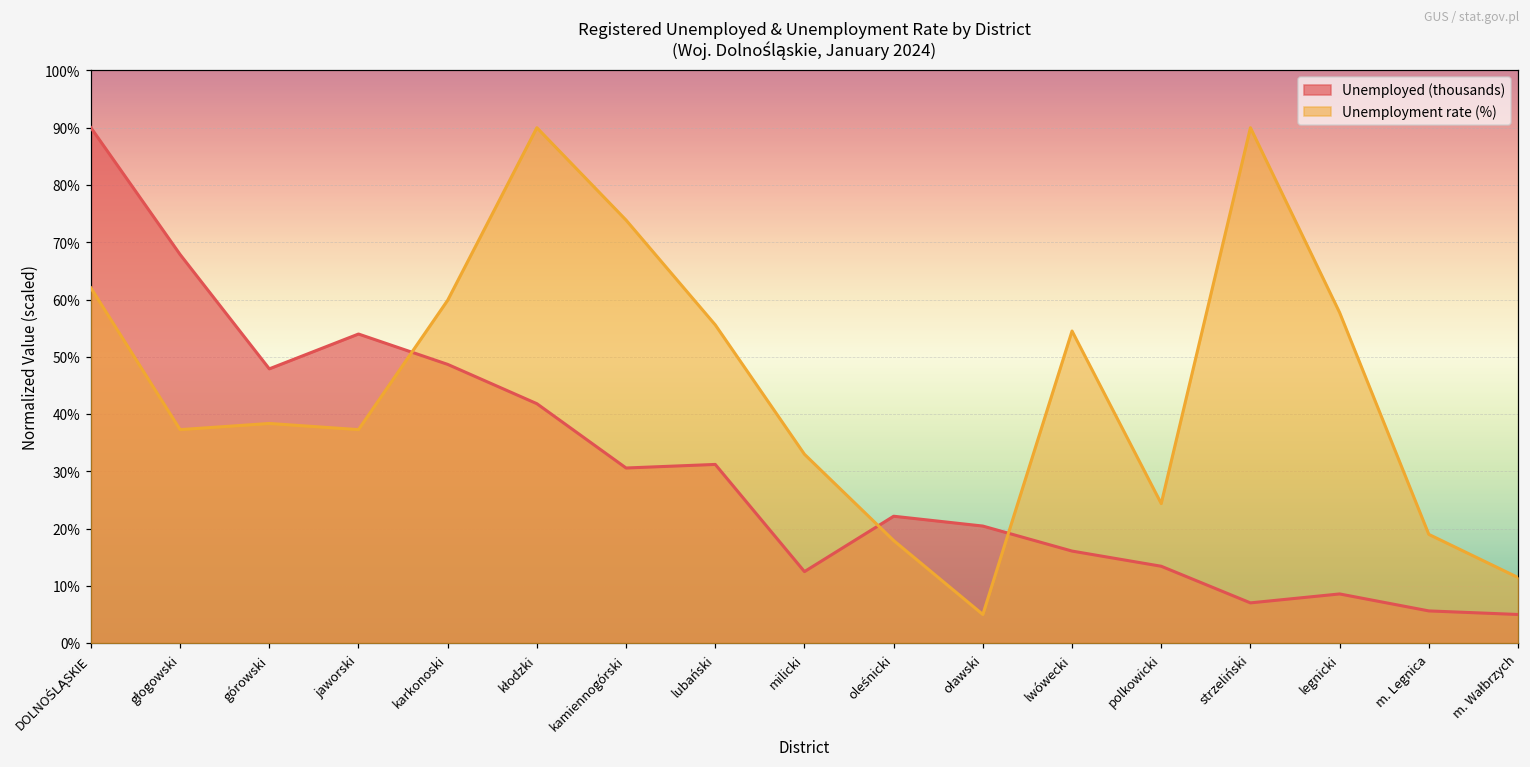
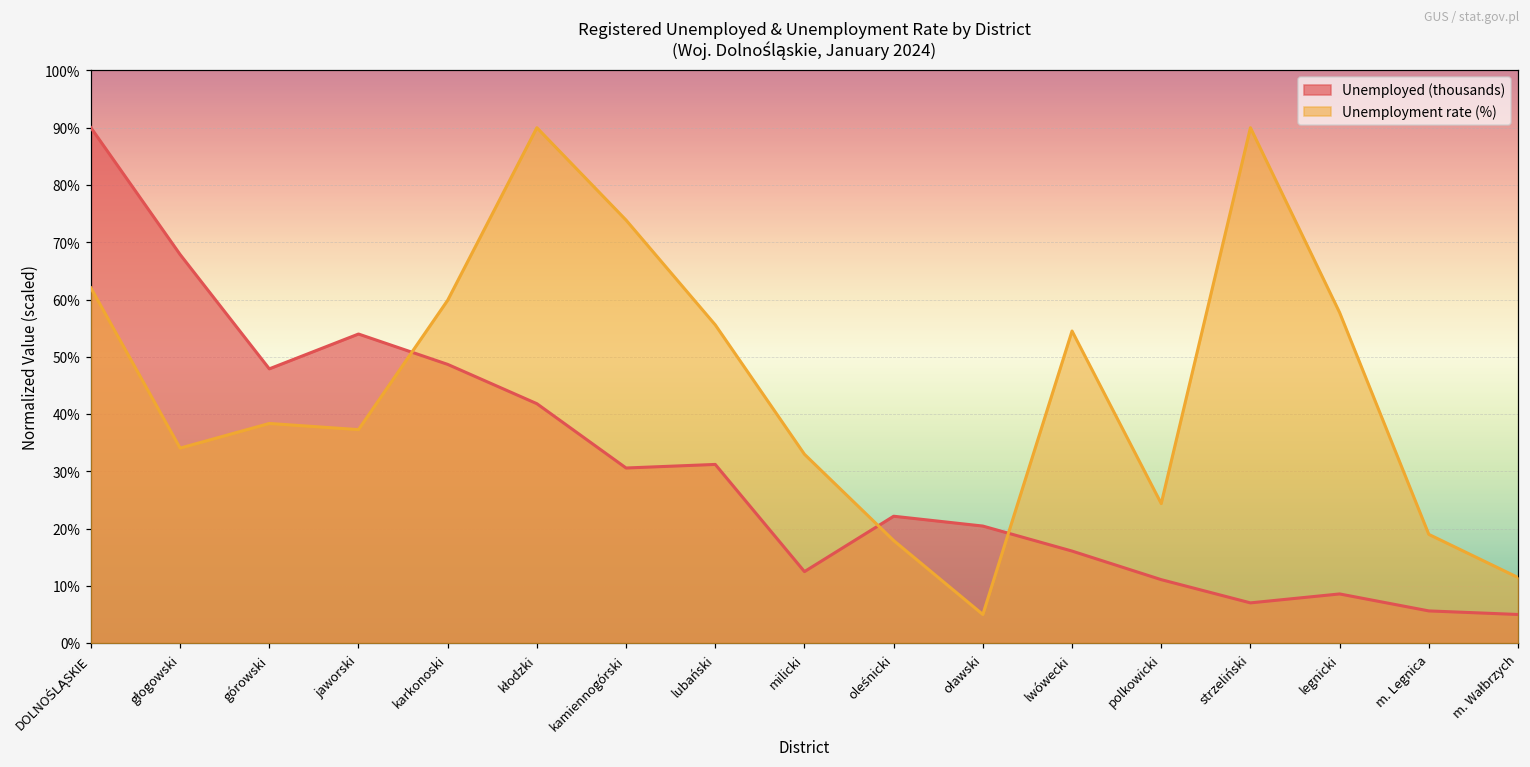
  {
    "Unemployed (thousands)": {
      "DOLNOŚLĄSKIE": "90%",
      "głogowski": "68%",
      "górowski": "48%",
      "jaworski": "54%",
      "karkonoski": "49%",
      "kłodzki": "42%",
      "kamiennogórski": "31%",
      "lubański": "31%",
      "milicki": "12%",
      "oleśnicki": "22%",
      "oławski": "20%",
      "lwówecki": "16%",
-     "polkowicki": "13%",
+     "polkowicki": "11%",
      "strzeliński": "7%",
      "legnicki": "9%",
      "m. Legnica": "6%",
      "m. Wałbrzych": "5%"
    },
    "Unemployment rate (%)": {
      "DOLNOŚLĄSKIE": "62%",
-     "głogowski": "37%",
+     "głogowski": "34%",
      "górowski": "38%",
      "jaworski": "37%",
      "karkonoski": "60%",
      "kłodzki": "90%",
      "kamiennogórski": "74%",
      "lubański": "56%",
      "milicki": "33%",
      "oleśnicki": "18%",
      "oławski": "5%",
      "lwówecki": "54%",
      "polkowicki": "24%",
      "strzeliński": "90%",
      "legnicki": "58%",
      "m. Legnica": "19%",
      "m. Wałbrzych": "11%"
    }
  }
